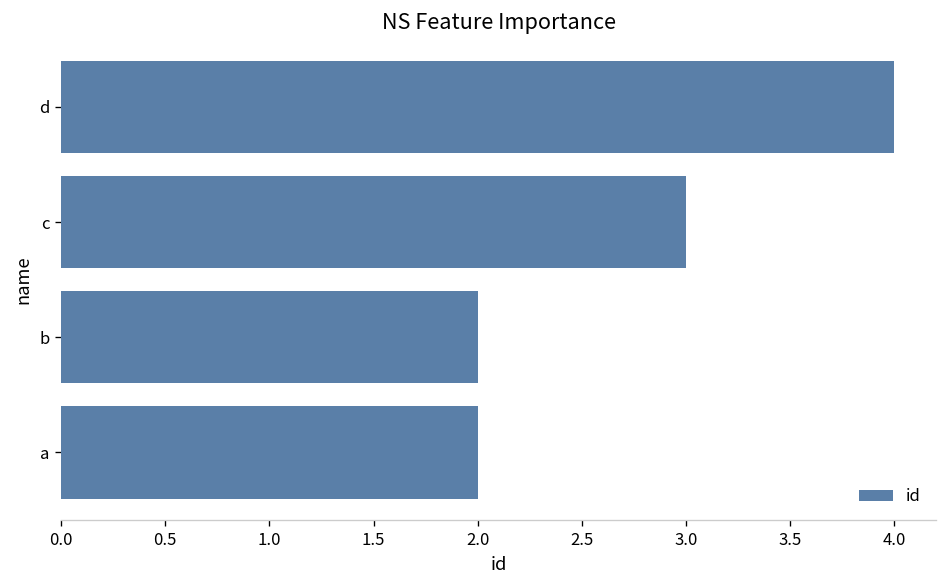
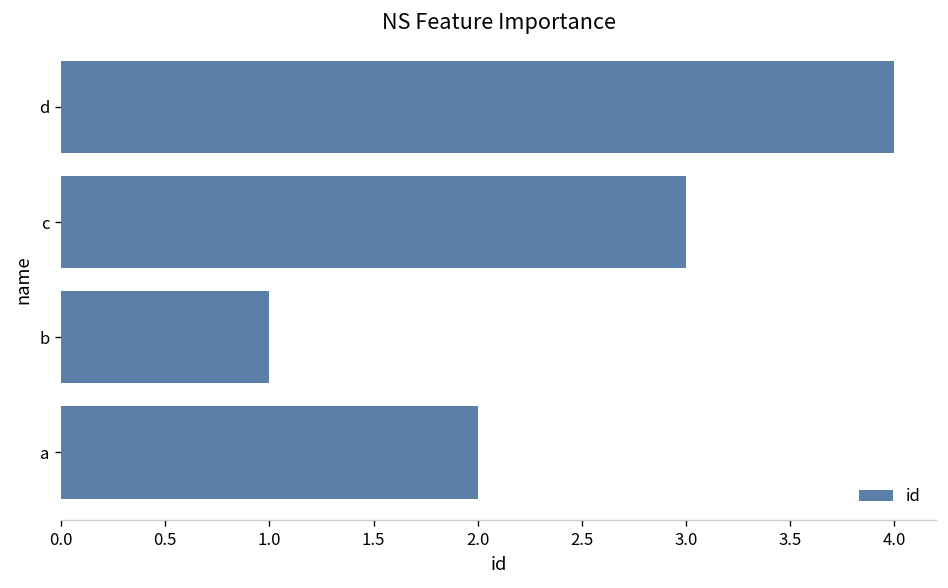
  {
    "d": 4,
    "c": 3,
-   "b": 2,
+   "b": 1,
    "a": 2
  }
